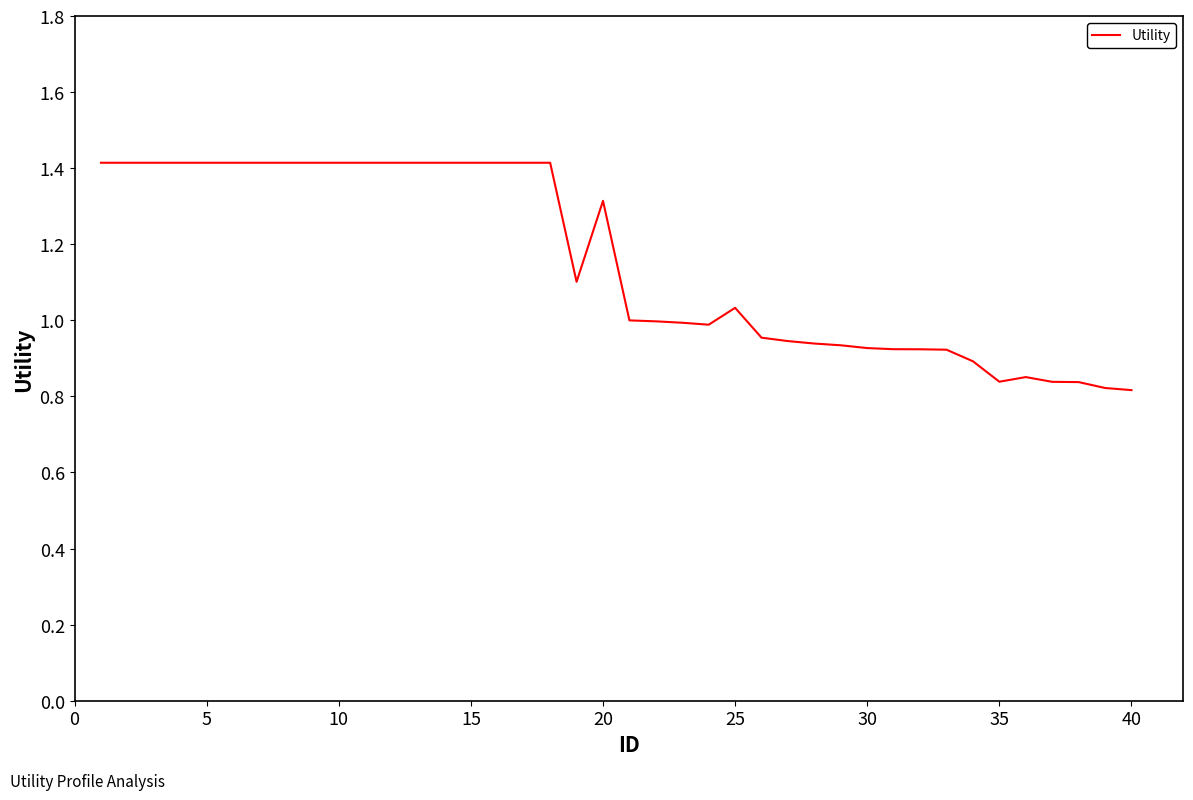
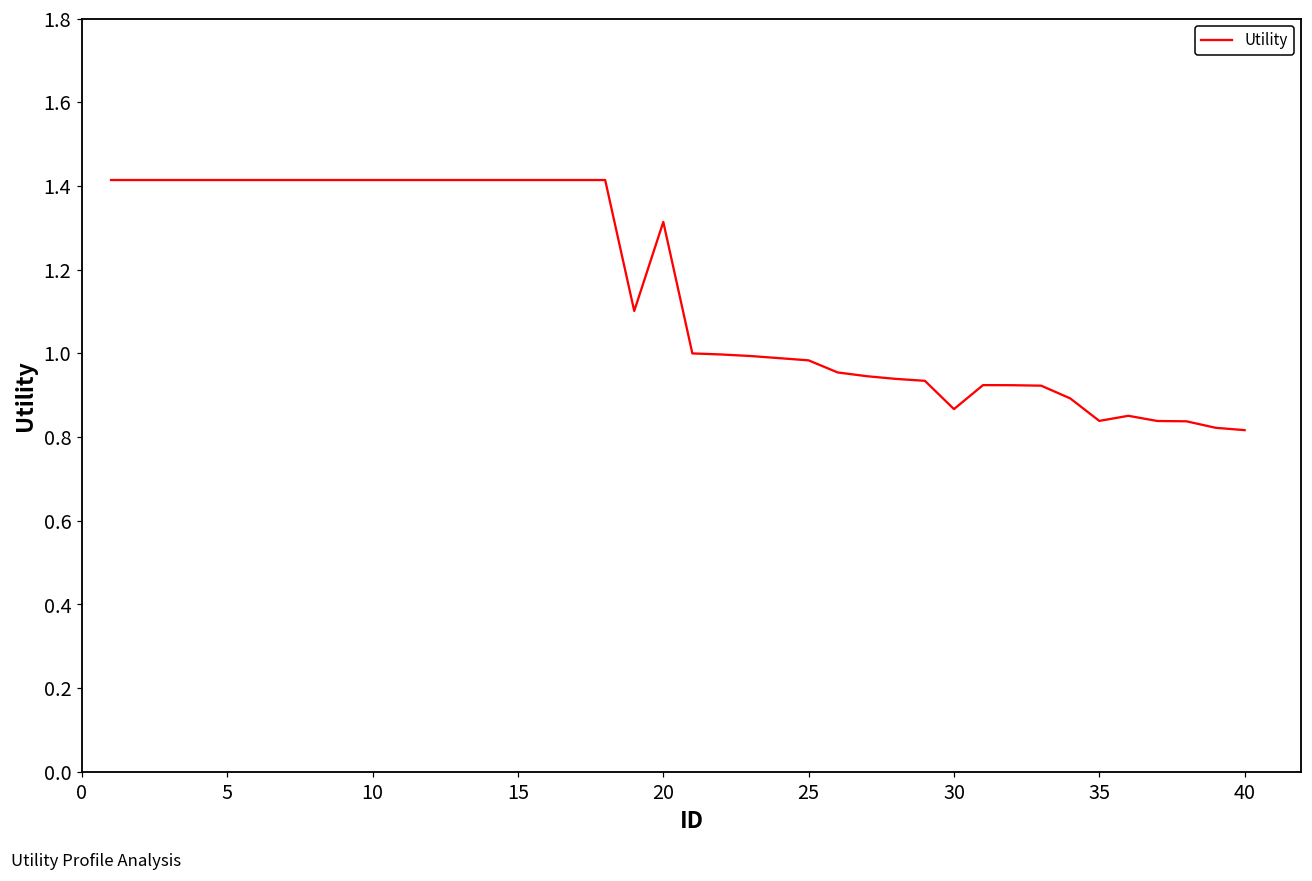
  {
    "5": 1.41,
    "10": 1.41,
    "15": 1.41,
    "20": 1.31,
-   "25": 1.03,
-   "30": 0.93,
+   "25": 0.98,
+   "30": 0.87,
    "35": 0.84,
    "40": 0.82
  }
